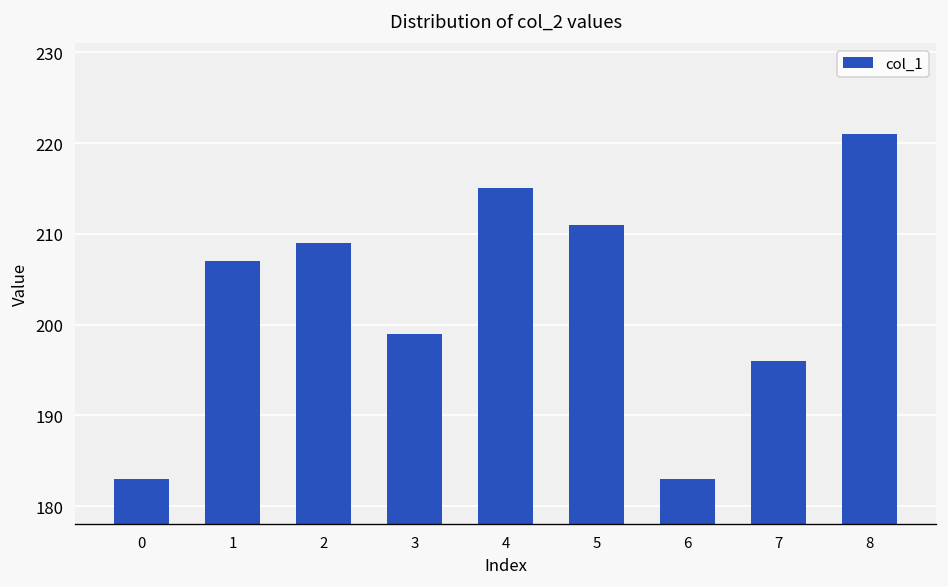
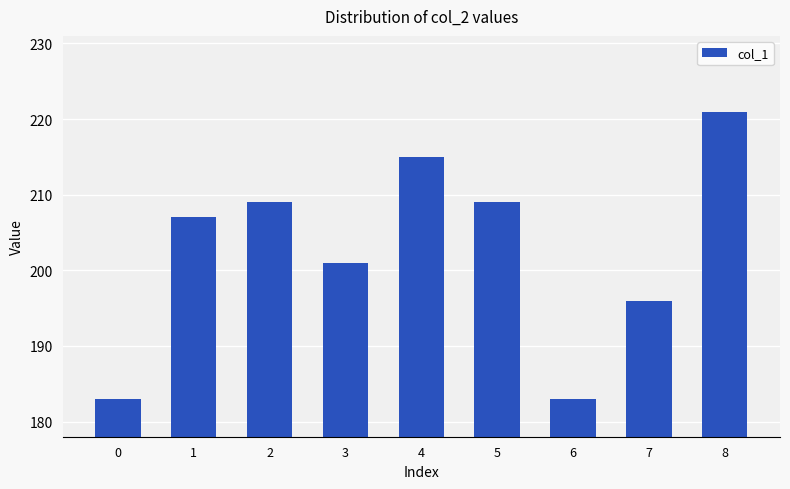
  {
    "0": 183,
    "1": 207,
    "2": 209,
-   "3": 199,
+   "3": 201,
    "4": 215,
-   "5": 211,
+   "5": 209,
    "6": 183,
    "7": 196,
    "8": 221
  }
